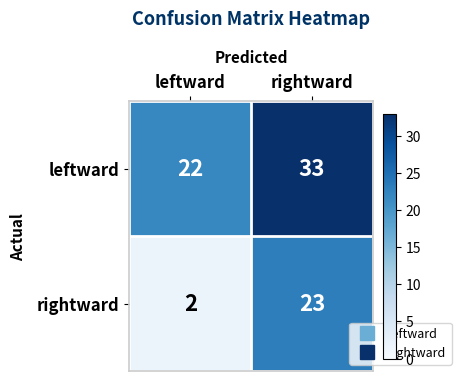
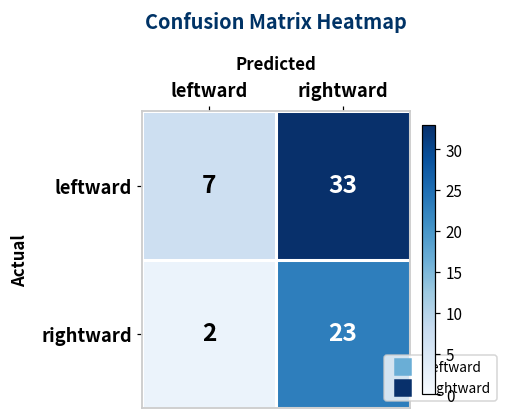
  {
    "leftward": {
-     "leftward": 22,
+     "leftward": 7,
      "rightward": 33
    },
    "rightward": {
      "leftward": 2,
      "rightward": 23
    }
  }
